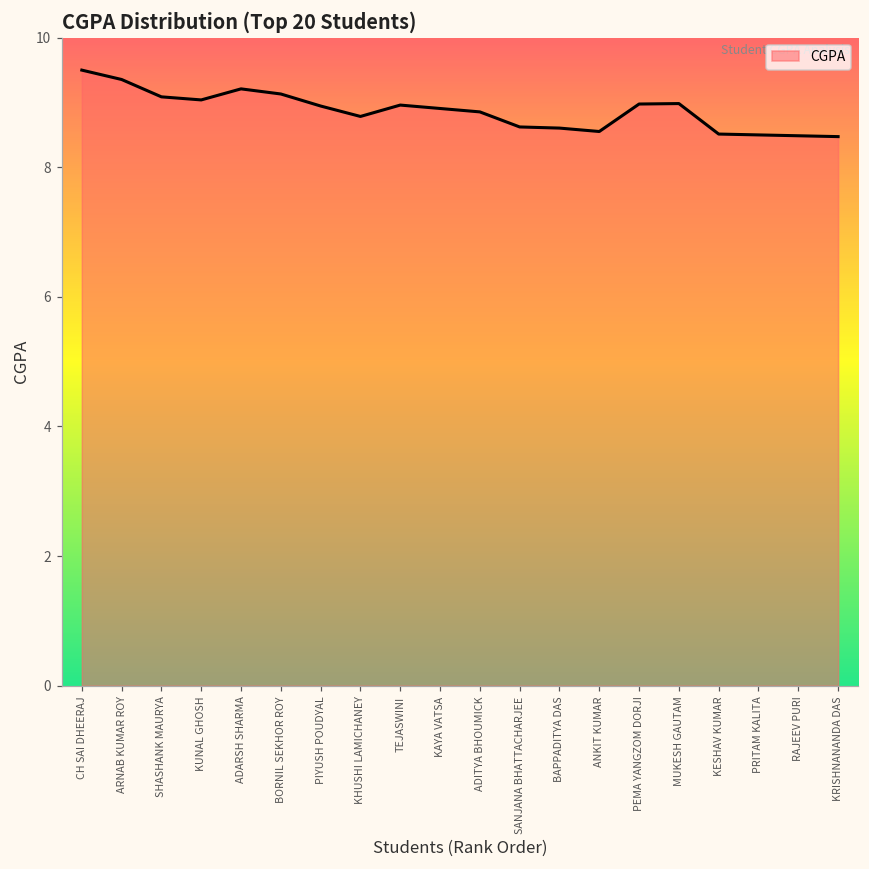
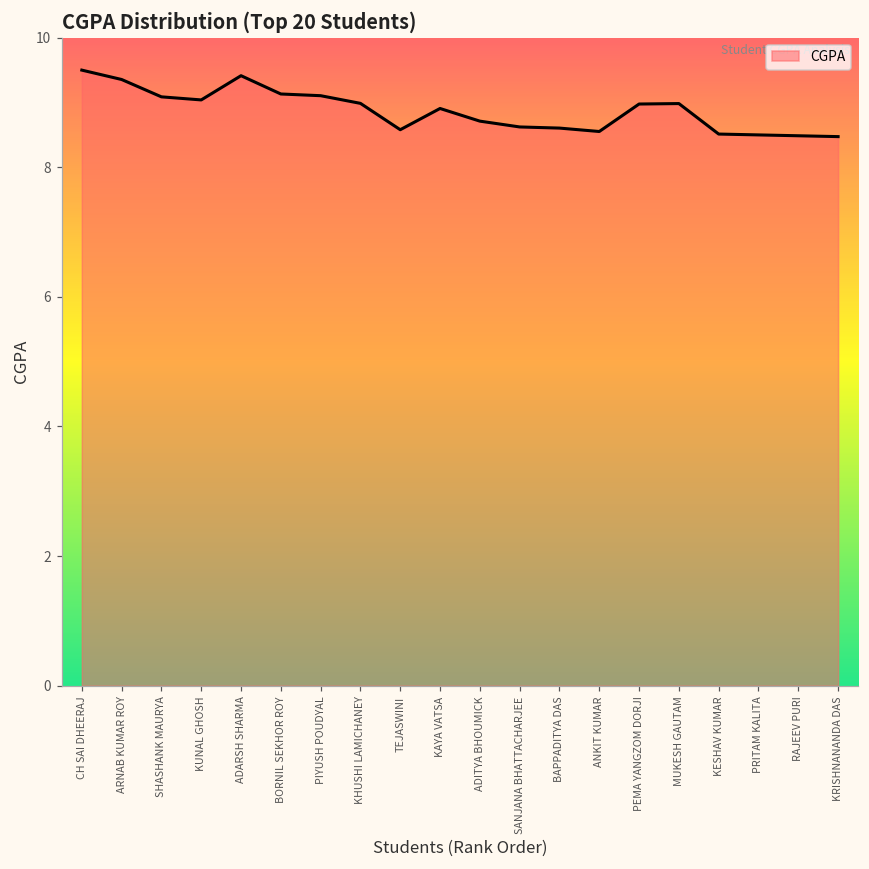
  {
    "CH SAI DHEERAJ": 9.5,
    "ARNAB KUMAR ROY": 9.4,
    "SHASHANK MAURYA": 9.1,
    "KUNAL GHOSH": 9.0,
-   "ADARSH SHARMA": 9.2,
+   "ADARSH SHARMA": 9.4,
    "BORNIL SEKHOR ROY": 9.1,
-   "PIYUSH POUDYAL": 8.9,
-   "KHUSHI LAMICHANEY": 8.8,
-   "TEJASWINI": 9.0,
+   "PIYUSH POUDYAL": 9.1,
+   "KHUSHI LAMICHANEY": 9.0,
+   "TEJASWINI": 8.6,
    "KAYA VATSA": 8.9,
-   "ADITYA BHOUMICK": 8.9,
+   "ADITYA BHOUMICK": 8.7,
    "SANJANA BHATTACHARJEE": 8.6,
    "BAPPADITYA DAS": 8.6,
    "ANKIT KUMAR": 8.6,
    "PEMA YANGZOM DORJI": 9.0,
    "MUKESH GAUTAM": 9.0,
    "KESHAV KUMAR": 8.5,
    "PRITAM KALITA": 8.5,
    "RAJEEV PURI": 8.5,
    "KRISHNANANDA DAS": 8.5
  }
